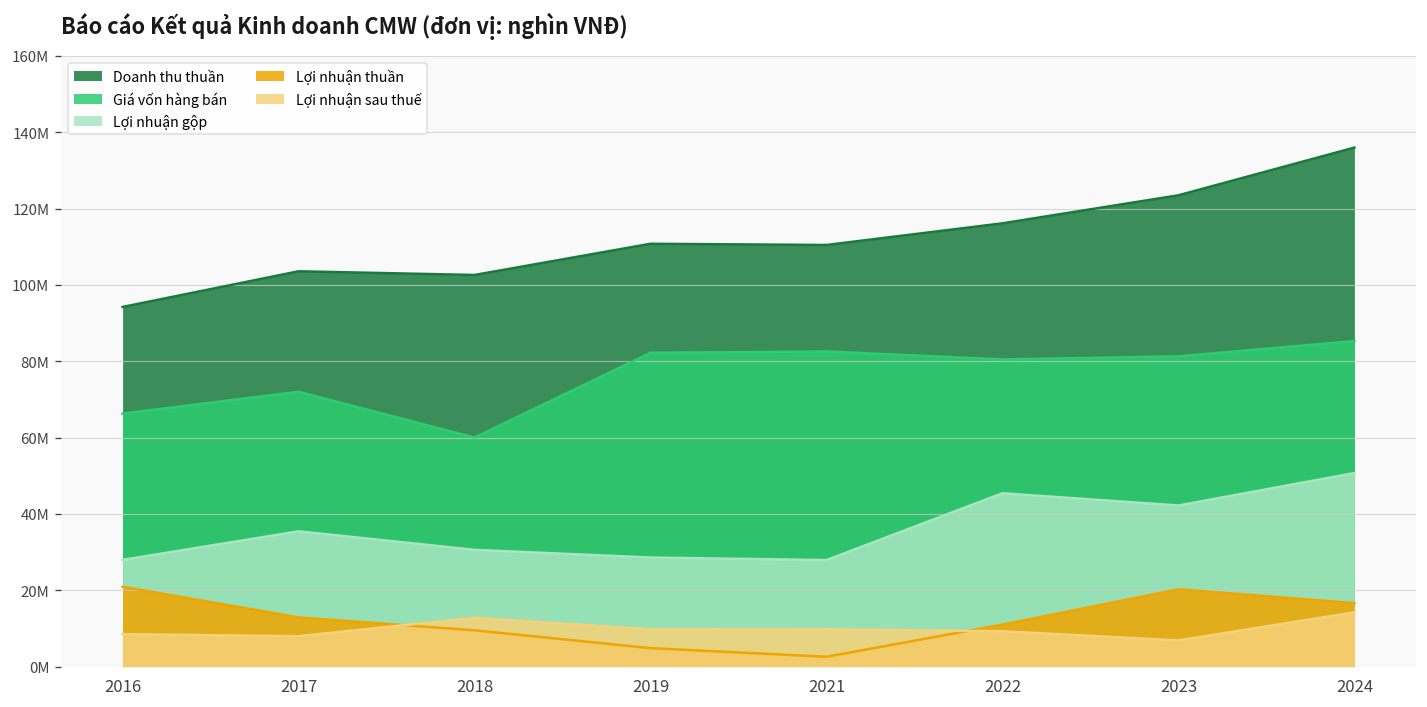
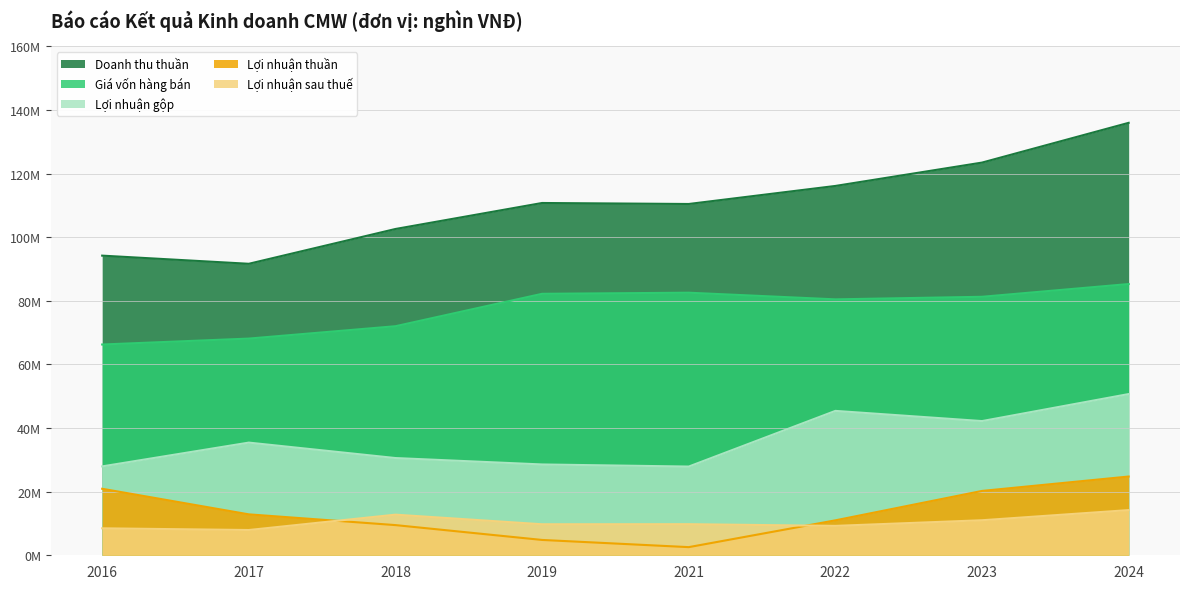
  {
    "Doanh thu thuần": {
      "2016": 94000000,
-     "2017": 104000000,
+     "2017": 92000000,
      "2018": 103000000,
      "2019": 111000000,
      "2021": 110000000,
      "2022": 116000000,
      "2023": 123000000,
      "2024": 136000000
    },
    "Giá vốn hàng bán": {
      "2016": 66000000,
-     "2017": 72000000,
-     "2018": 60000000,
+     "2017": 68000000,
+     "2018": 72000000,
      "2019": 82000000,
      "2021": 83000000,
      "2022": 80000000,
      "2023": 81000000,
      "2024": 85000000
    },
    "Lợi nhuận gộp": {
      "2016": 28000000,
      "2017": 35000000,
      "2018": 31000000,
      "2019": 29000000,
      "2021": 28000000,
      "2022": 45000000,
      "2023": 42000000,
      "2024": 51000000
    },
    "Lợi nhuận thuần": {
      "2016": 21000000,
      "2017": 13000000,
      "2018": 9000000,
      "2019": 5000000,
      "2021": 3000000,
      "2022": 11000000,
      "2023": 20000000,
-     "2024": 17000000
+     "2024": 25000000
    },
    "Lợi nhuận sau thuế": {
      "2016": 8000000,
      "2017": 8000000,
      "2018": 13000000,
      "2019": 10000000,
      "2021": 10000000,
      "2022": 9000000,
-     "2023": 7000000,
+     "2023": 11000000,
      "2024": 14000000
    }
  }
